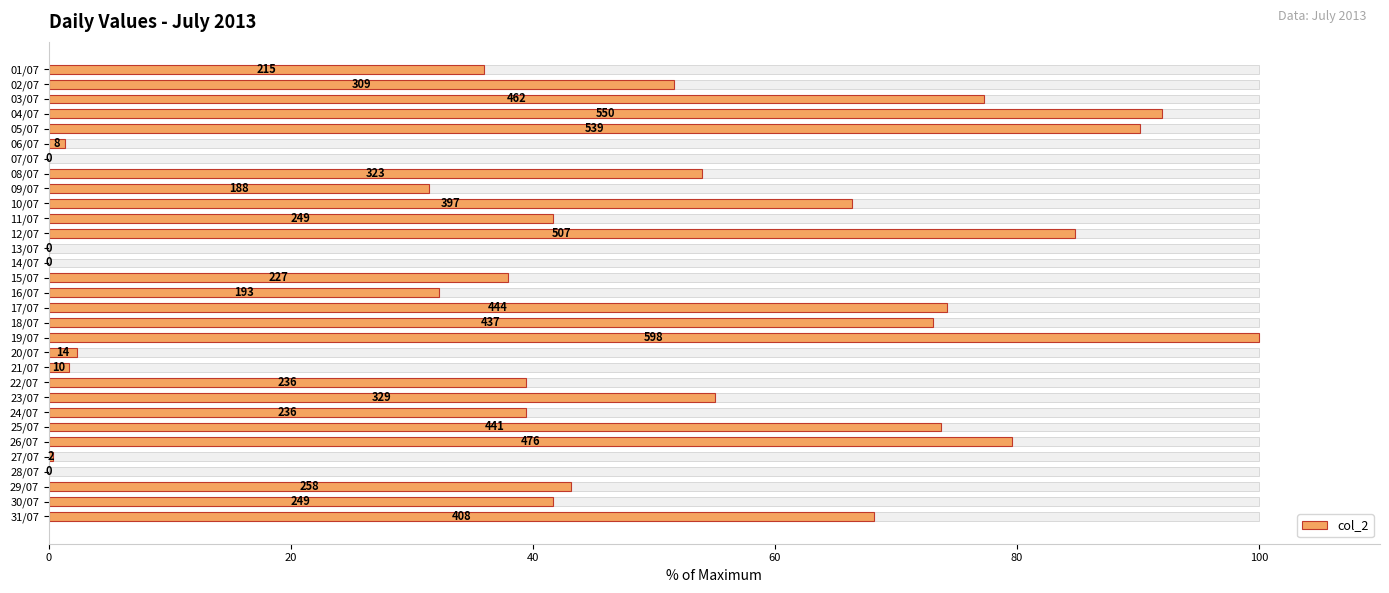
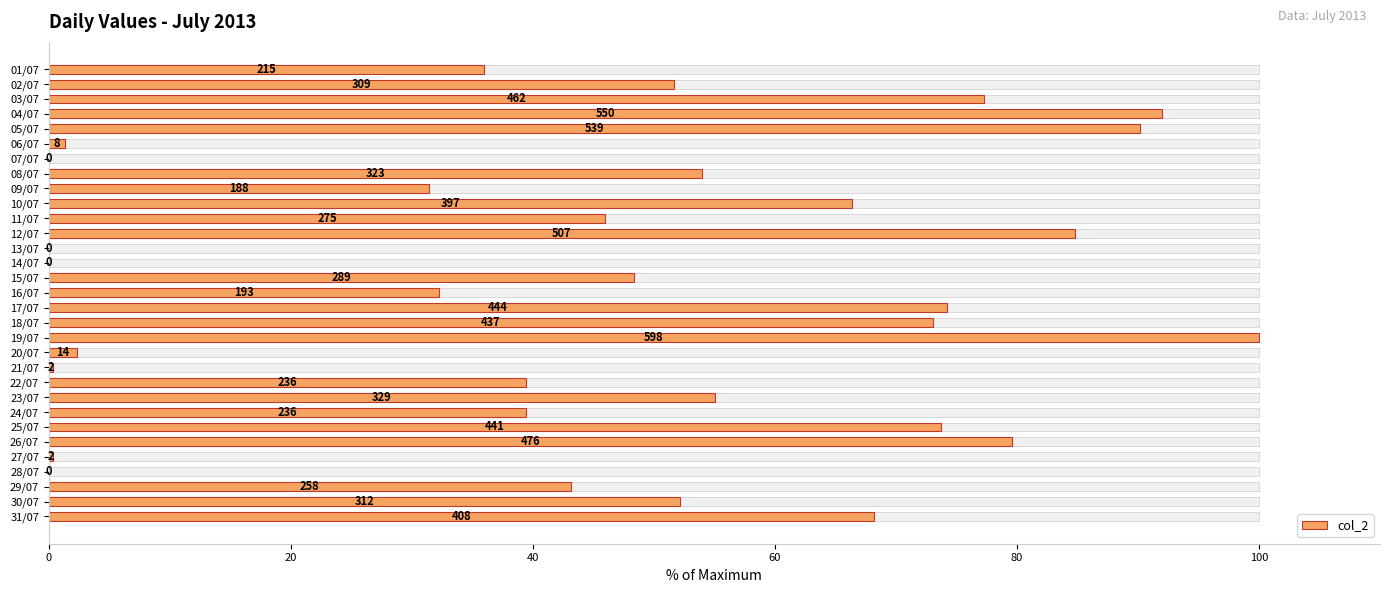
  {
    "col_2": {
      "07/07": 0,
-     "11/07": 249,
+     "11/07": 275,
      "13/07": 0,
      "14/07": 0,
-     "15/07": 227,
-     "21/07": 10,
+     "15/07": 289,
+     "21/07": 2,
      "28/07": 0,
-     "30/07": 249
+     "30/07": 312
    }
  }
